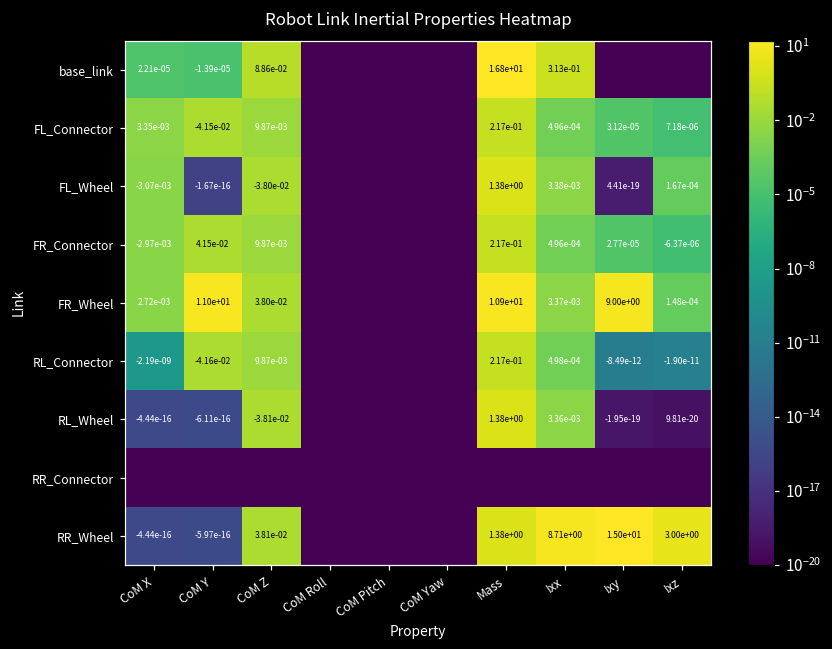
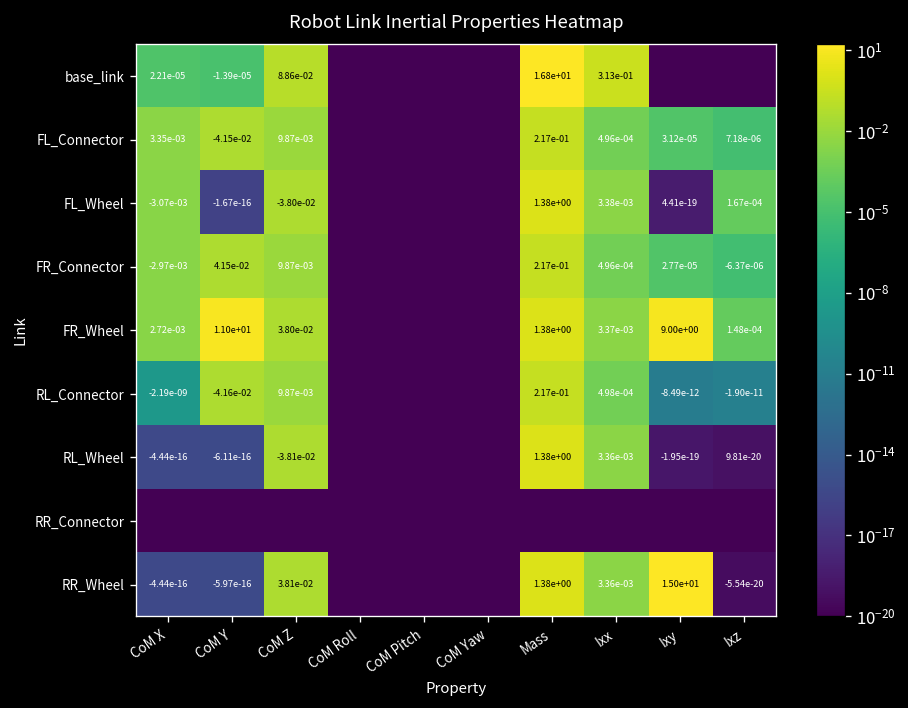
  {
    "base_link": {
      "CoM X": "2.21e-05",
      "CoM Y": "-1.39e-05",
      "CoM Z": "8.86e-02",
      "Mass": "1.68e+01",
      "Ixx": "3.13e-01"
    },
    "FL_Connector": {
      "CoM X": "3.35e-03",
      "CoM Y": "-4.15e-02",
      "CoM Z": "9.87e-03",
      "Mass": "2.17e-01",
      "Ixx": "4.96e-04",
      "Ixy": "3.12e-05",
      "Ixz": "7.18e-06"
    },
    "FL_Wheel": {
      "CoM X": "-3.07e-03",
      "CoM Y": "-1.67e-16",
      "CoM Z": "-3.80e-02",
      "Mass": "1.38e+00",
      "Ixx": "3.38e-03",
      "Ixy": "4.41e-19",
      "Ixz": "1.67e-04"
    },
    "FR_Connector": {
      "CoM X": "-2.97e-03",
      "CoM Y": "4.15e-02",
      "CoM Z": "9.87e-03",
      "Mass": "2.17e-01",
      "Ixx": "4.96e-04",
      "Ixy": "2.77e-05",
      "Ixz": "-6.37e-06"
    },
    "FR_Wheel": {
      "CoM X": "2.72e-03",
      "CoM Y": "1.10e+01",
      "CoM Z": "3.80e-02",
-     "Mass": "1.09e+01",
+     "Mass": "1.38e+00",
      "Ixx": "3.37e-03",
      "Ixy": "9.00e+00",
      "Ixz": "1.48e-04"
    },
    "RL_Connector": {
      "CoM X": "-2.19e-09",
      "CoM Y": "-4.16e-02",
      "CoM Z": "9.87e-03",
      "Mass": "2.17e-01",
      "Ixx": "4.98e-04",
      "Ixy": "-8.49e-12",
      "Ixz": "-1.90e-11"
    },
    "RL_Wheel": {
      "CoM X": "-4.44e-16",
      "CoM Y": "-6.11e-16",
      "CoM Z": "-3.81e-02",
      "Mass": "1.38e+00",
      "Ixx": "3.36e-03",
      "Ixy": "-1.95e-19",
      "Ixz": "9.81e-20"
    },
    "RR_Wheel": {
      "CoM X": "-4.44e-16",
      "CoM Y": "-5.97e-16",
      "CoM Z": "3.81e-02",
      "Mass": "1.38e+00",
-     "Ixx": "8.71e+00",
+     "Ixx": "3.36e-03",
      "Ixy": "1.50e+01",
-     "Ixz": "3.00e+00"
+     "Ixz": "-5.54e-20"
    }
  }
